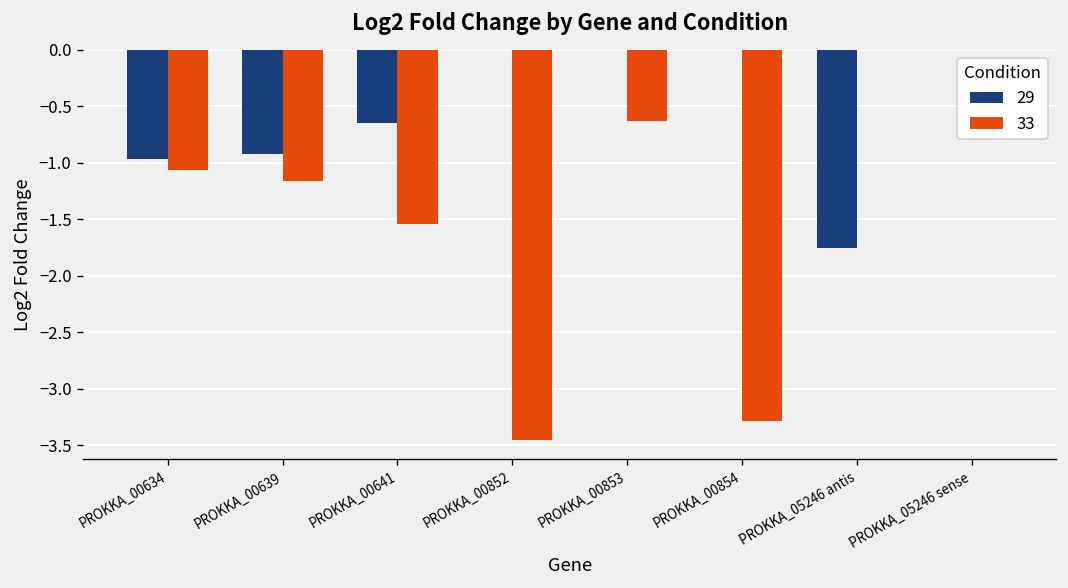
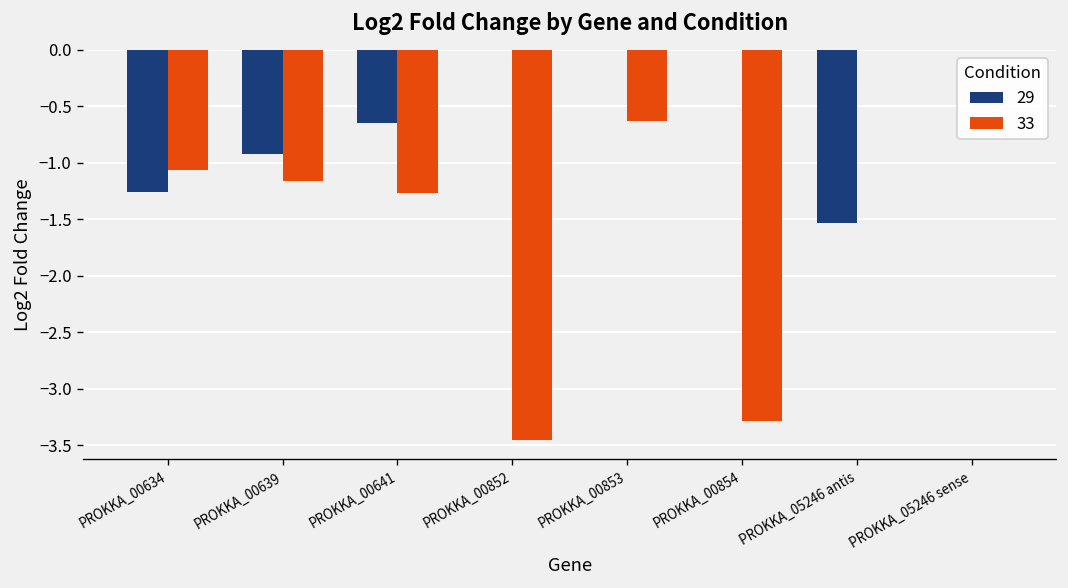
  {
    "29": {
-     "PROKKA_00634": -1.0,
+     "PROKKA_00634": -1.3,
      "PROKKA_00639": -0.9,
      "PROKKA_00641": -0.6,
      "PROKKA_00852": 0.0,
      "PROKKA_00853": 0.0,
      "PROKKA_00854": 0.0,
-     "PROKKA_05246 antis": -1.8,
+     "PROKKA_05246 antis": -1.5,
      "PROKKA_05246 sense": 0.0
    },
    "33": {
      "PROKKA_00634": -1.1,
      "PROKKA_00639": -1.2,
-     "PROKKA_00641": -1.5,
+     "PROKKA_00641": -1.3,
      "PROKKA_00852": -3.4,
      "PROKKA_00853": -0.6,
      "PROKKA_00854": -3.3,
      "PROKKA_05246 antis": 0.0,
      "PROKKA_05246 sense": 0.0
    }
  }
